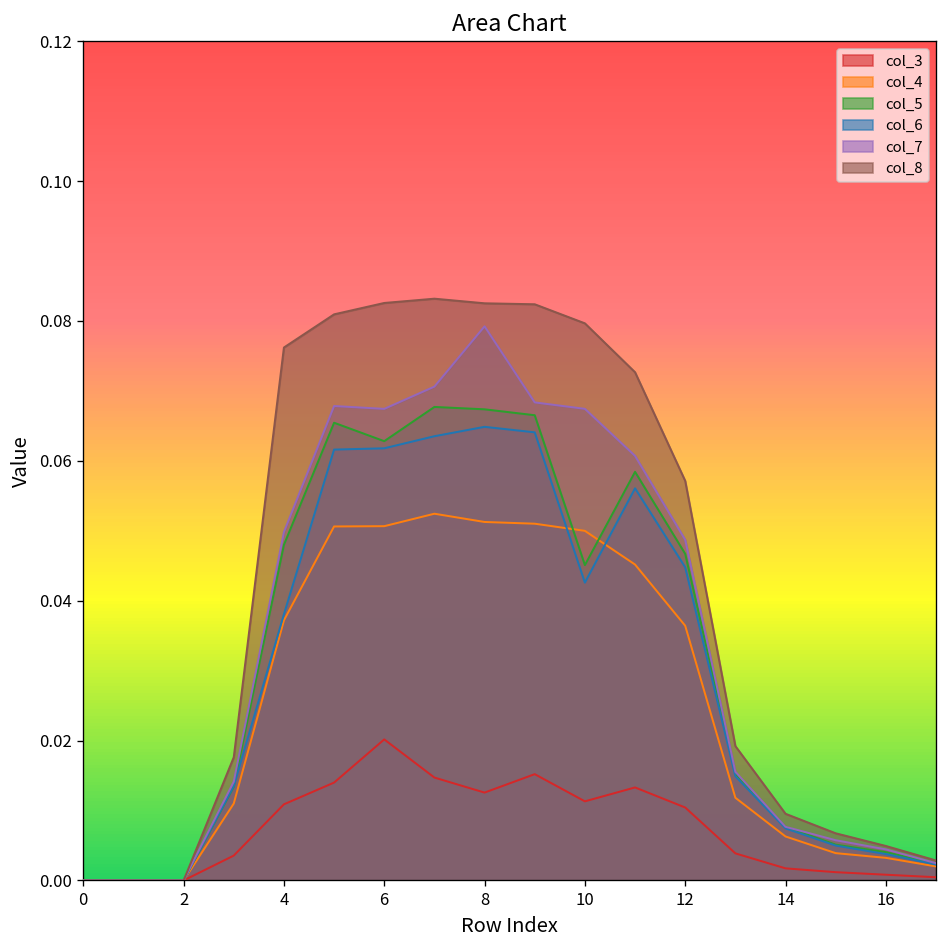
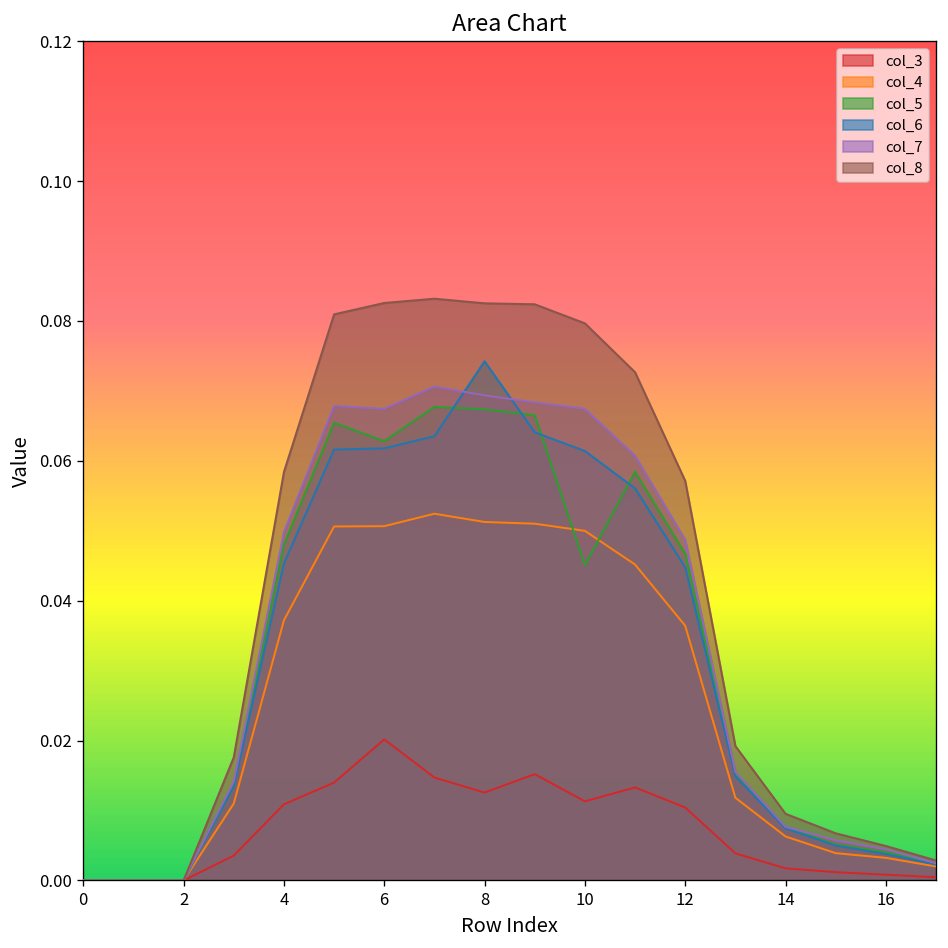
  {
    "col_3": {
      "4": 0.011,
      "6": 0.020,
      "8": 0.013,
      "10": 0.011,
      "12": 0.010,
      "14": 0.002,
      "16": 0.001
    },
    "col_4": {
      "4": 0.037,
      "6": 0.051,
      "8": 0.051,
      "10": 0.050,
      "12": 0.036,
      "14": 0.006,
      "16": 0.003
    },
    "col_5": {
      "4": 0.048,
      "6": 0.063,
      "8": 0.067,
      "10": 0.045,
      "12": 0.047
    },
    "col_6": {
-     "4": 0.038,
+     "4": 0.045,
      "6": 0.062,
-     "8": 0.065,
-     "10": 0.043,
+     "8": 0.074,
+     "10": 0.061,
      "12": 0.045
    },
    "col_7": {
      "4": 0.050,
      "6": 0.067,
-     "8": 0.079,
+     "8": 0.069,
      "10": 0.067,
      "12": 0.049
    },
    "col_8": {
-     "4": 0.076,
+     "4": 0.058,
      "6": 0.083,
      "8": 0.083,
      "10": 0.080,
      "12": 0.057,
      "14": 0.010,
      "16": 0.005
    }
  }
